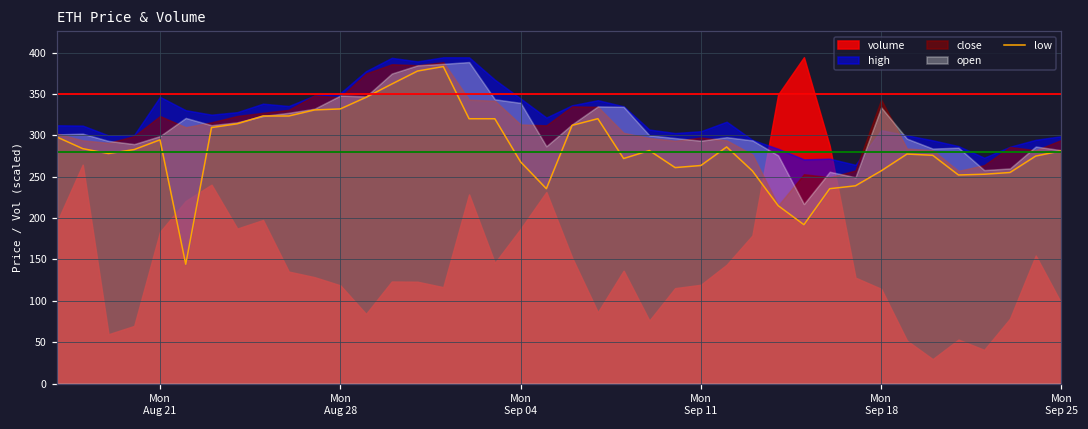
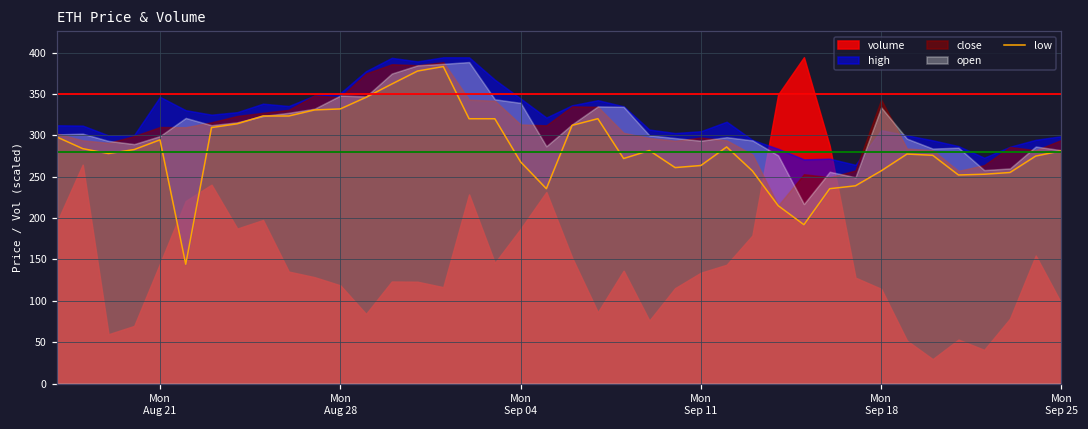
  {
    "volume": {
-     "Mon Aug 21": 180,
+     "Mon Aug 21": 140,
      "Mon Aug 28": 120,
      "Mon Sep 04": 190,
-     "Mon Sep 11": 120,
+     "Mon Sep 11": 130,
      "Mon Sep 18": 110,
      "Mon Sep 25": 100
    },
    "low": {
      "Mon Aug 21": 290,
      "Mon Aug 28": 330,
      "Mon Sep 04": 270,
      "Mon Sep 11": 260,
      "Mon Sep 18": 260
    },
    "close": {
-     "Mon Aug 21": 320,
+     "Mon Aug 21": 310,
      "Mon Sep 04": 310,
      "Mon Sep 11": 300,
      "Mon Sep 18": 340,
      "Mon Sep 25": 290
    },
    "open": {
      "Mon Aug 21": 300,
      "Mon Sep 04": 340,
      "Mon Sep 11": 290,
      "Mon Sep 18": 330
    }
  }
